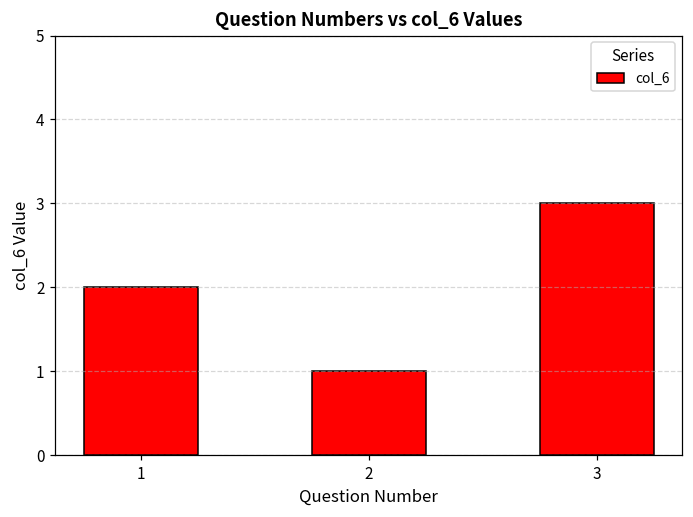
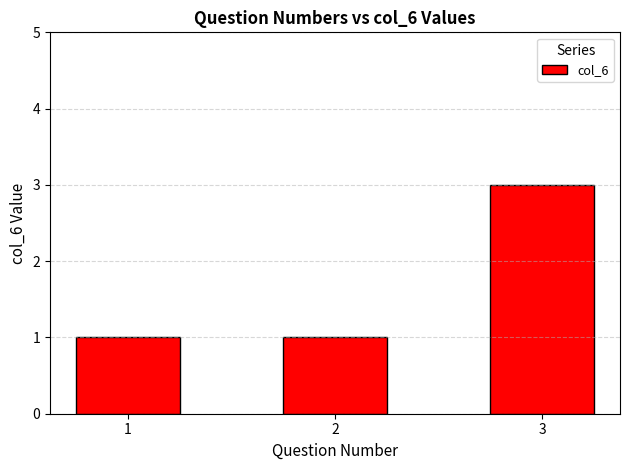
  {
-   "1": 2,
+   "1": 1,
    "2": 1,
    "3": 3
  }
